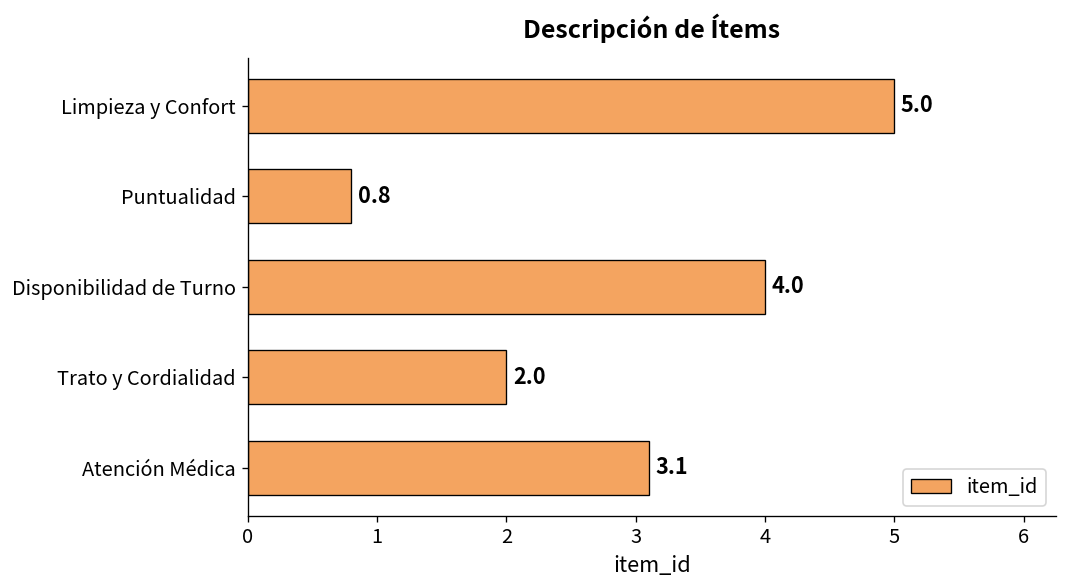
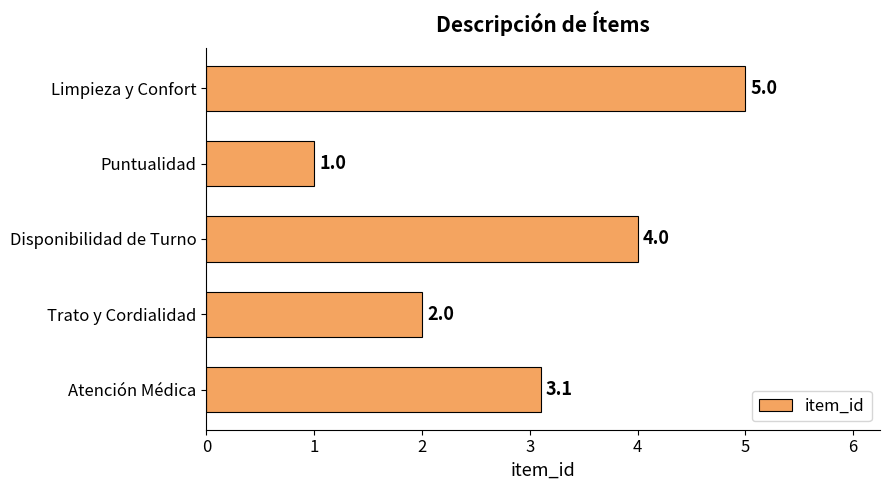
  {
    "Limpieza y Confort": 5.0,
-   "Puntualidad": 0.8,
+   "Puntualidad": 1.0,
    "Disponibilidad de Turno": 4.0,
    "Trato y Cordialidad": 2.0,
    "Atención Médica": 3.1
  }
